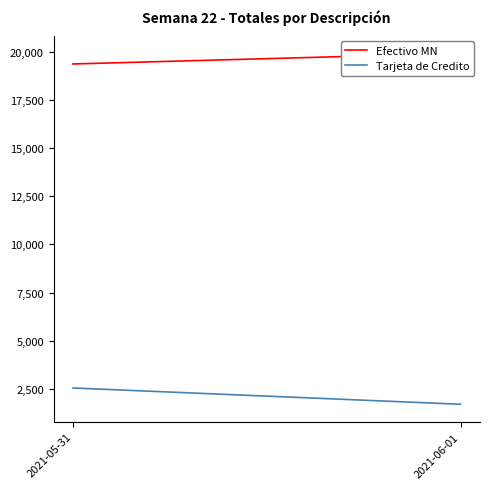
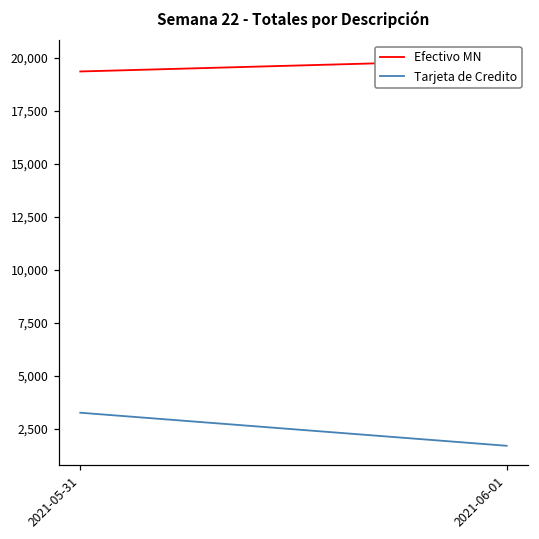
  {
    "Efectivo MN": {
      "2021-05-31": "19,400"
    },
    "Tarjeta de Credito": {
-     "2021-05-31": "2,600",
+     "2021-05-31": "3,300",
      "2021-06-01": "1,700"
    }
  }
